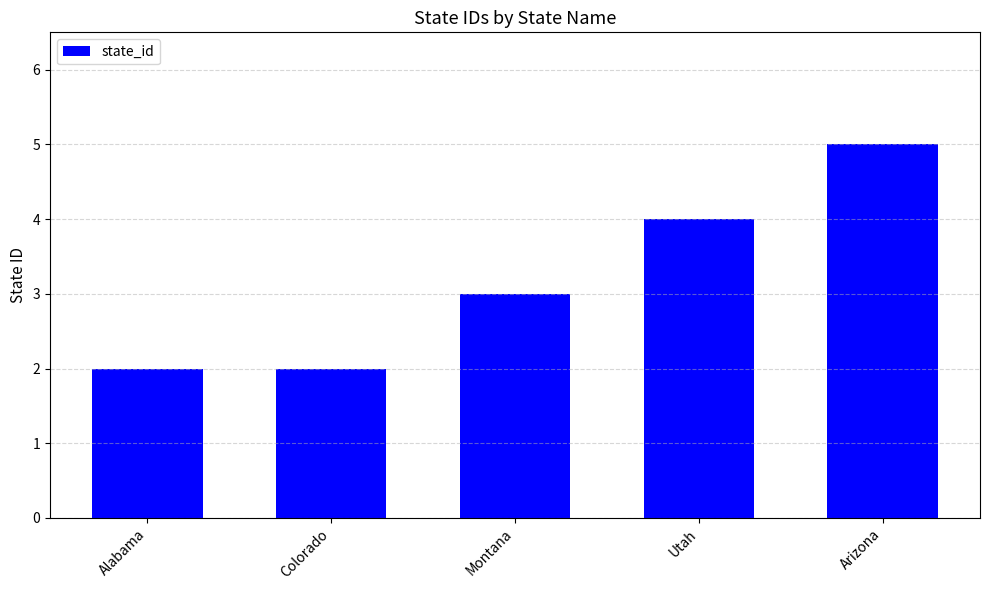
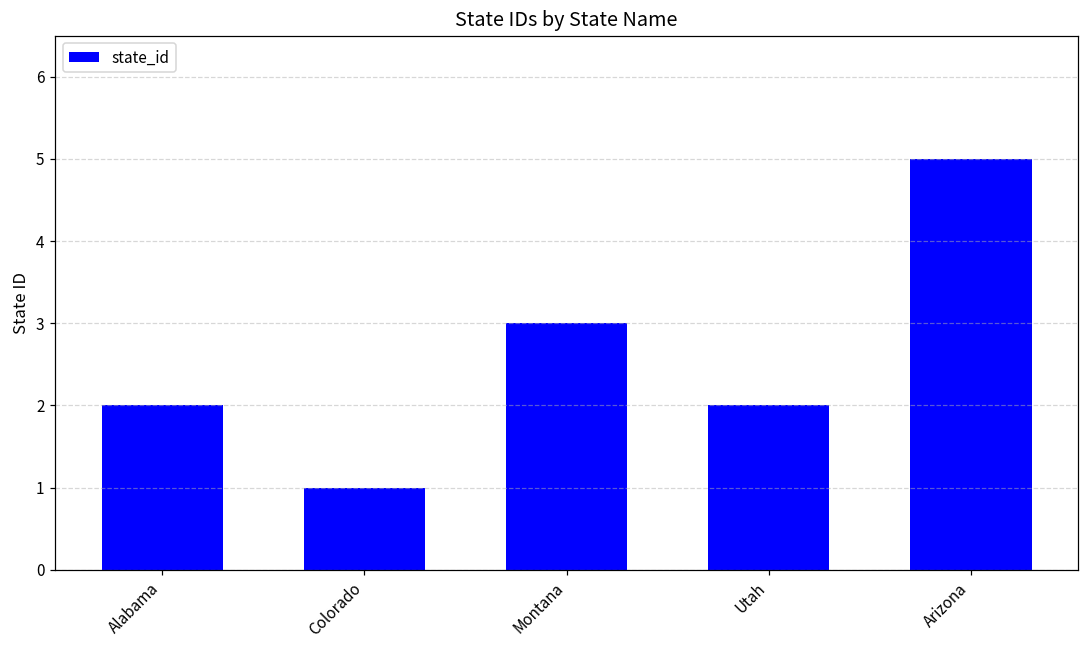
  {
    "Alabama": 2,
-   "Colorado": 2,
+   "Colorado": 1,
    "Montana": 3,
-   "Utah": 4,
+   "Utah": 2,
    "Arizona": 5
  }
